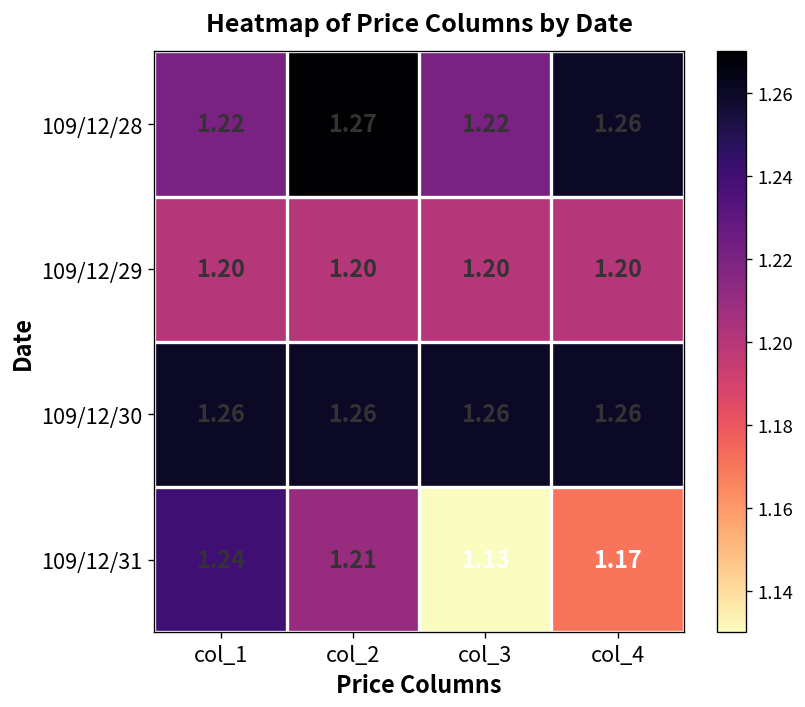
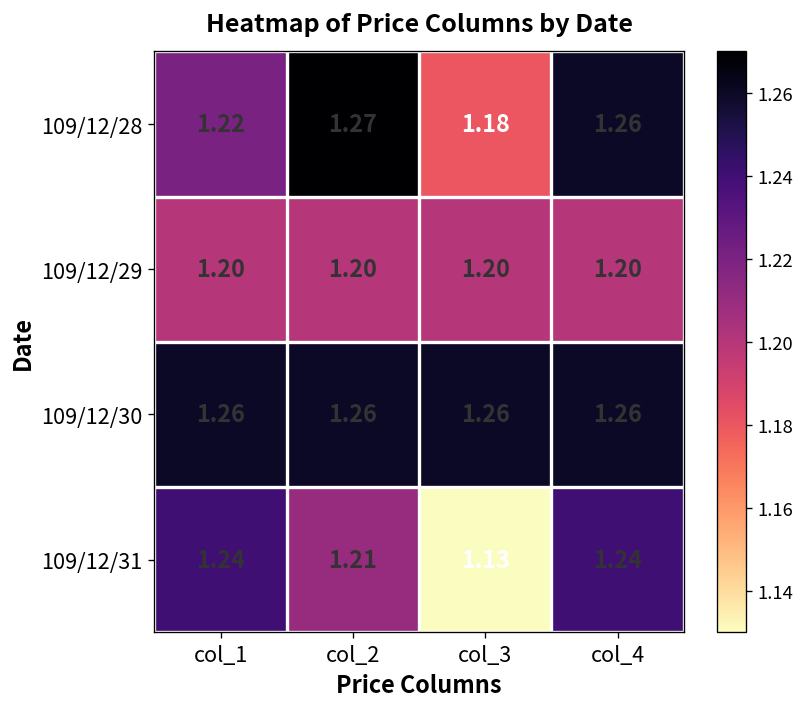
  {
    "109/12/28": {
      "col_1": 1.22,
      "col_2": 1.27,
-     "col_3": 1.22
+     "col_3": 1.18
    },
    "109/12/29": {
      "col_1": 1.20,
      "col_2": 1.20,
      "col_3": 1.20,
      "col_4": 1.20
    },
    "109/12/31": {
      "col_1": 1.24,
      "col_2": 1.21,
      "col_3": 1.13,
-     "col_4": 1.17
+     "col_4": 1.24
    }
  }
